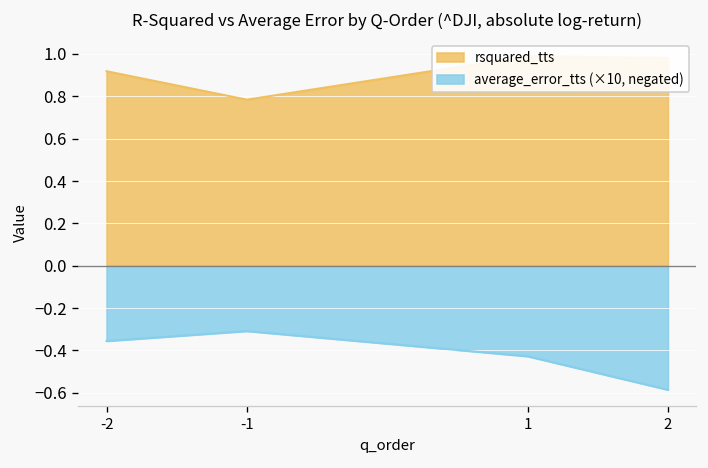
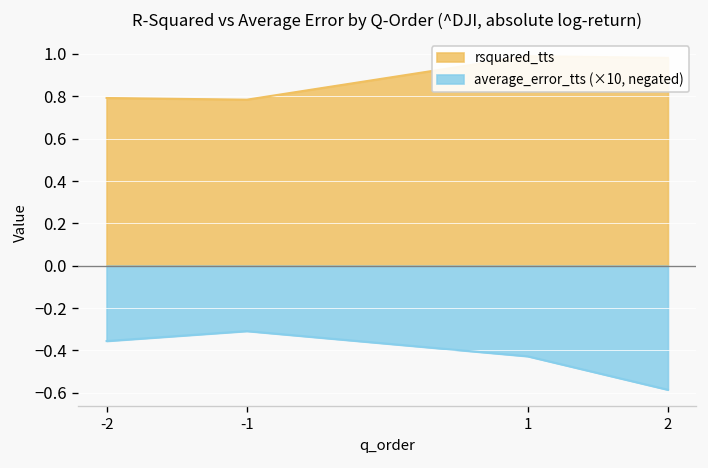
  {
    "rsquared_tts": {
-     "-2": 0.92,
+     "-2": 0.79,
      "-1": 0.78
    }
  }
